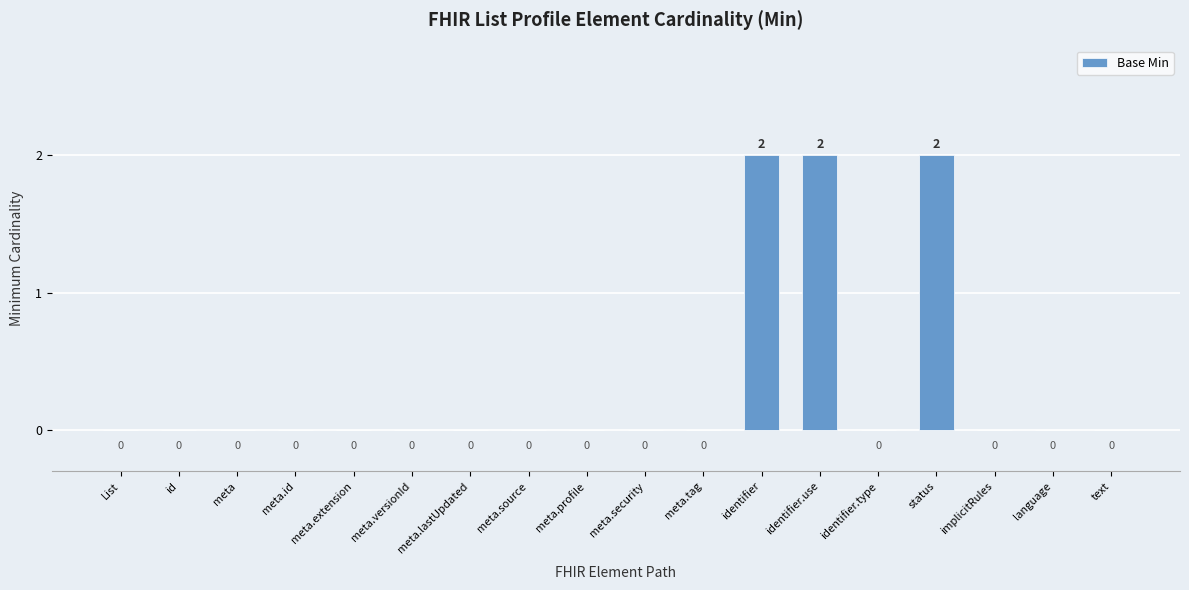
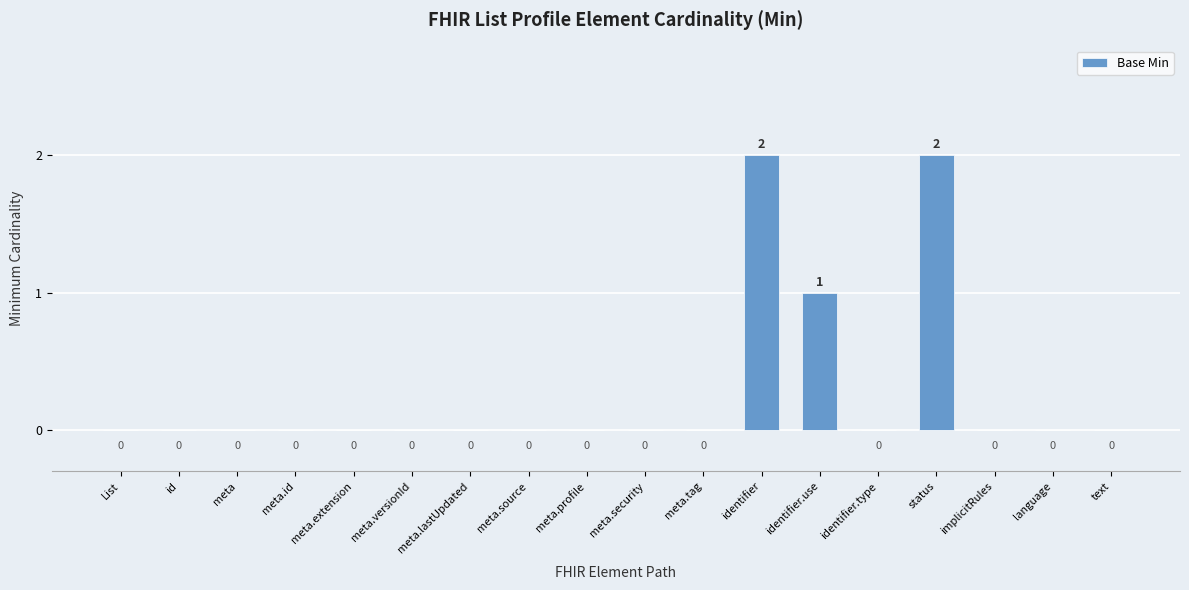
  {
    "List": 0,
    "id": 0,
    "meta": 0,
    "meta.id": 0,
    "meta.extension": 0,
    "meta.versionId": 0,
    "meta.lastUpdated": 0,
    "meta.source": 0,
    "meta.profile": 0,
    "meta.security": 0,
    "meta.tag": 0,
    "identifier": 2,
-   "identifier.use": 2,
+   "identifier.use": 1,
    "identifier.type": 0,
    "status": 2,
    "implicitRules": 0,
    "language": 0,
    "text": 0
  }
